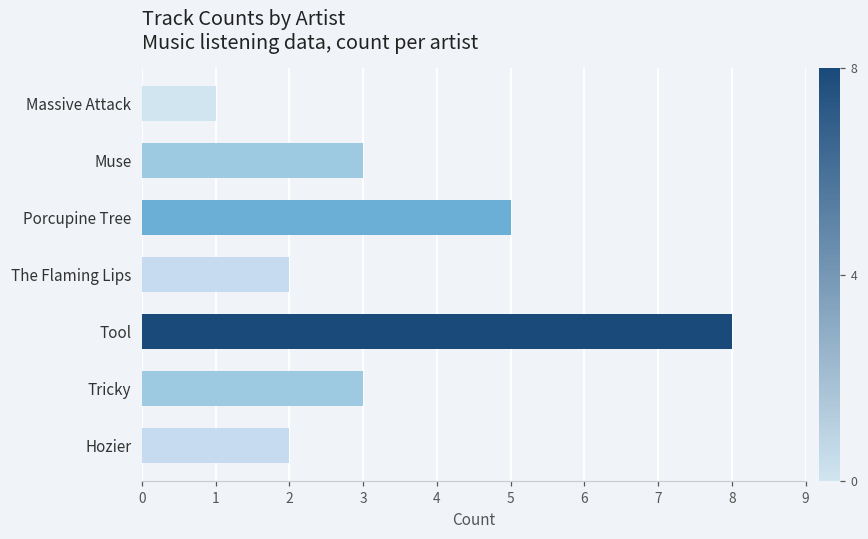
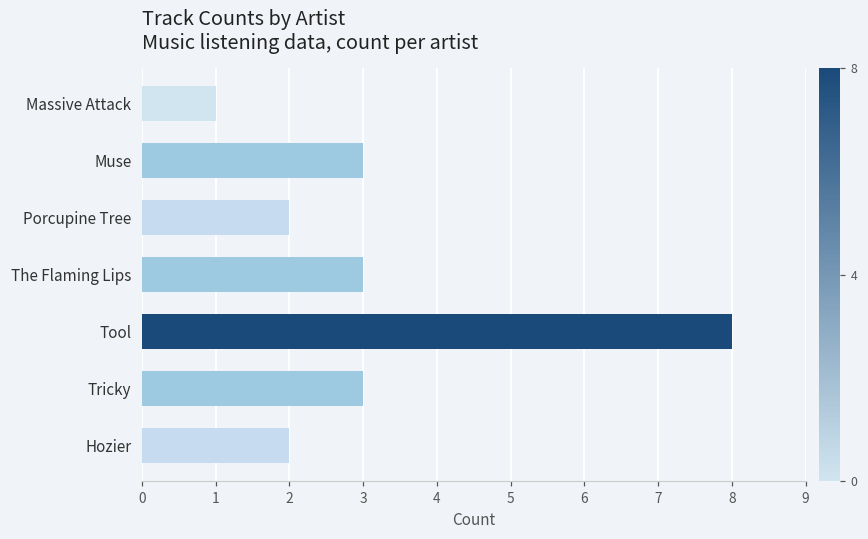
  {
    "Massive Attack": 1,
    "Muse": 3,
-   "Porcupine Tree": 5,
-   "The Flaming Lips": 2,
+   "Porcupine Tree": 2,
+   "The Flaming Lips": 3,
    "Tool": 8,
    "Tricky": 3,
    "Hozier": 2
  }
